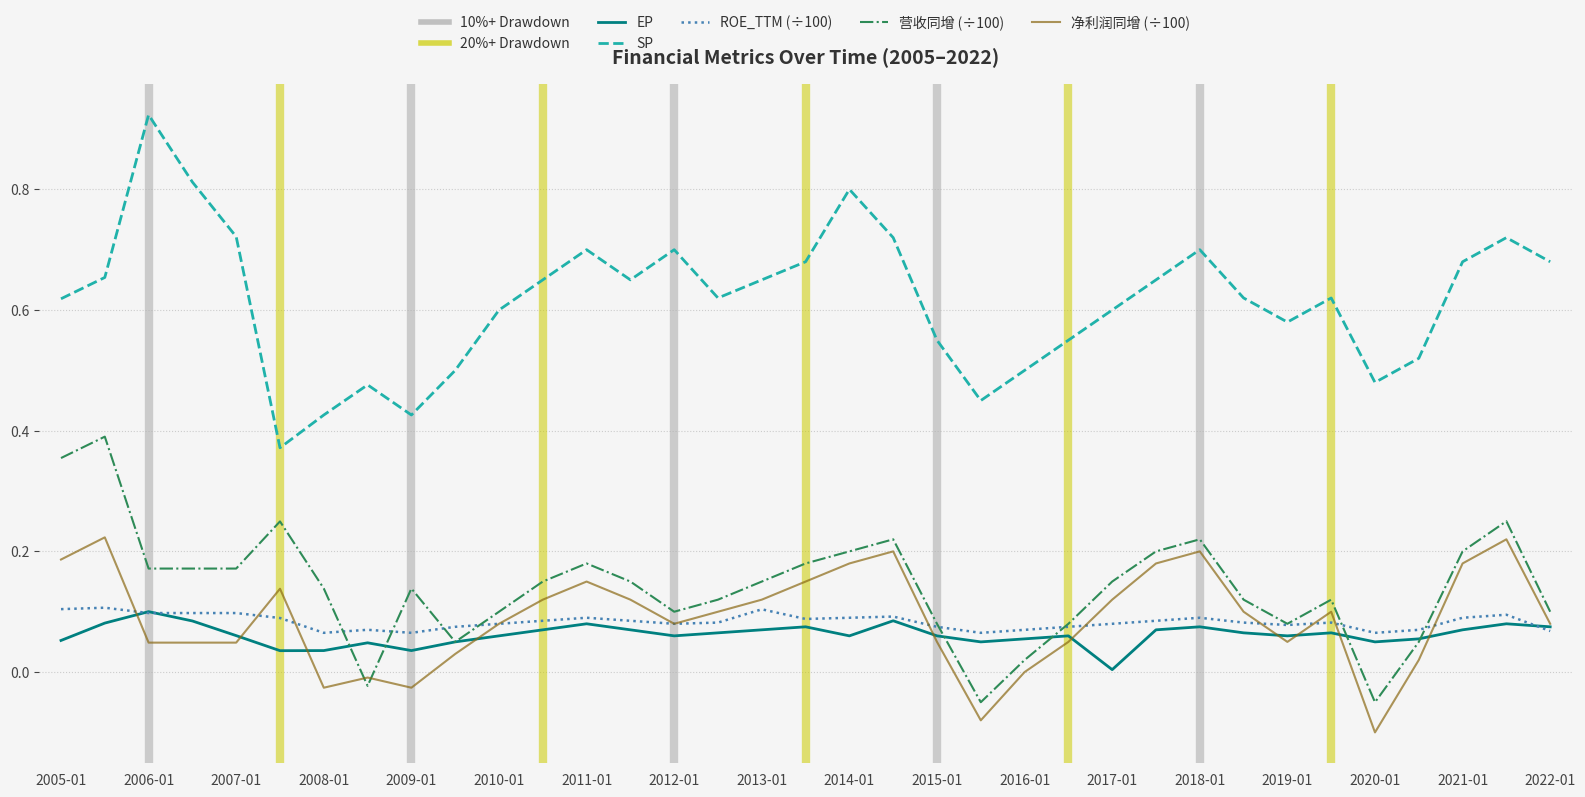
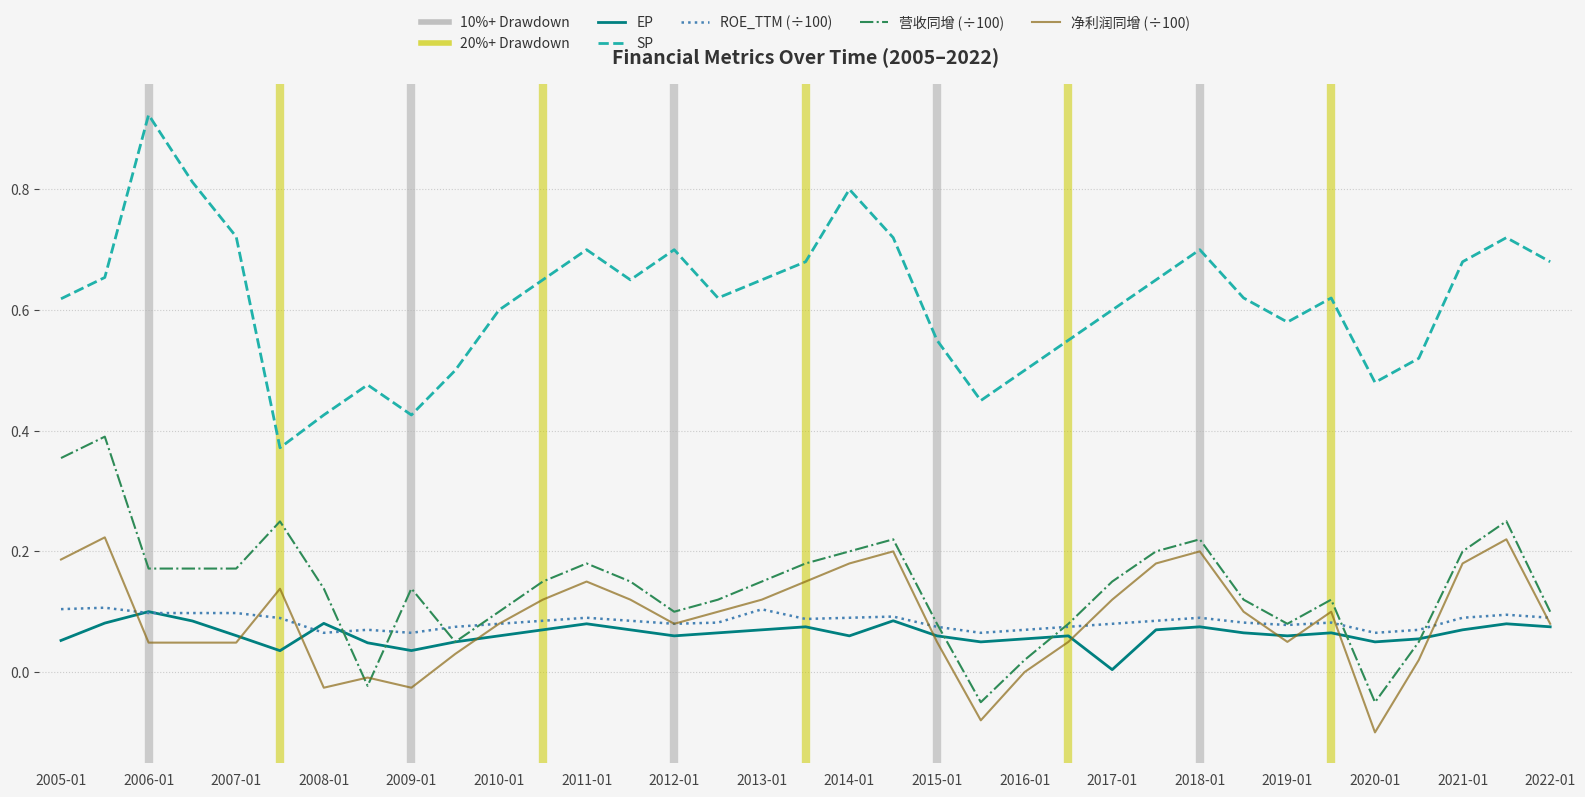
  {
    "EP": {
      "2005-01": 0.05,
      "2007-01": 0.06,
-     "2008-01": 0.04,
+     "2008-01": 0.08,
      "2009-01": 0.04,
      "2010-01": 0.06,
      "2011-01": 0.08,
      "2012-01": 0.06,
      "2013-01": 0.07,
      "2014-01": 0.06,
      "2015-01": 0.06,
      "2016-01": 0.06,
      "2017-01": 0.00,
      "2018-01": 0.08,
      "2019-01": 0.06,
      "2020-01": 0.05,
      "2021-01": 0.07,
      "2022-01": 0.08
    },
    "SP": {
      "2005-01": 0.62,
      "2006-01": 0.92,
      "2007-01": 0.72,
      "2008-01": 0.43,
      "2009-01": 0.43,
      "2010-01": 0.60,
      "2011-01": 0.70,
      "2012-01": 0.70,
      "2013-01": 0.65,
      "2014-01": 0.80,
      "2015-01": 0.55,
      "2016-01": 0.50,
      "2017-01": 0.60,
      "2018-01": 0.70,
      "2019-01": 0.58,
      "2020-01": 0.48,
      "2021-01": 0.68,
      "2022-01": 0.68
    },
    "ROE_TTM (÷100)": {
      "2005-01": 0.10,
      "2007-01": 0.10,
      "2008-01": 0.07,
      "2009-01": 0.07,
      "2011-01": 0.09,
      "2013-01": 0.10,
      "2014-01": 0.09,
      "2015-01": 0.08,
      "2016-01": 0.07,
      "2017-01": 0.08,
      "2018-01": 0.09,
      "2020-01": 0.07,
      "2021-01": 0.09,
-     "2022-01": 0.07
+     "2022-01": 0.09
    },
    "营收同增 (÷100)": {
      "2005-01": 0.35,
      "2006-01": 0.17,
      "2007-01": 0.17,
      "2008-01": 0.14,
      "2009-01": 0.14,
      "2010-01": 0.10,
      "2011-01": 0.18,
      "2012-01": 0.10,
      "2013-01": 0.15,
      "2014-01": 0.20,
      "2015-01": 0.08,
      "2016-01": 0.02,
      "2017-01": 0.15,
      "2018-01": 0.22,
      "2020-01": -0.05,
      "2021-01": 0.20,
      "2022-01": 0.10
    },
    "净利润同增 (÷100)": {
      "2005-01": 0.19,
      "2006-01": 0.05,
      "2007-01": 0.05,
      "2008-01": -0.03,
      "2009-01": -0.03,
      "2011-01": 0.15,
      "2013-01": 0.12,
      "2014-01": 0.18,
      "2015-01": 0.05,
      "2016-01": 0.00,
      "2017-01": 0.12,
      "2018-01": 0.20,
      "2019-01": 0.05,
      "2020-01": -0.10,
      "2021-01": 0.18,
      "2022-01": 0.08
    }
  }
